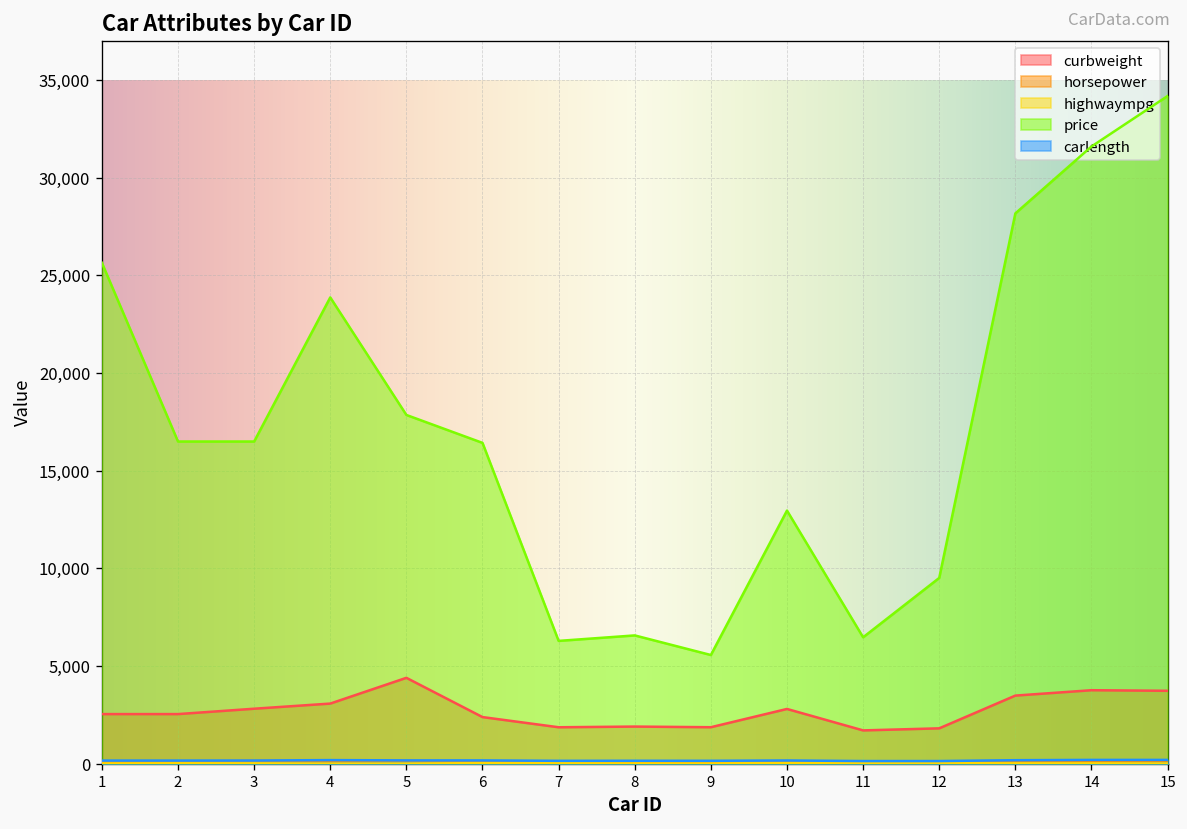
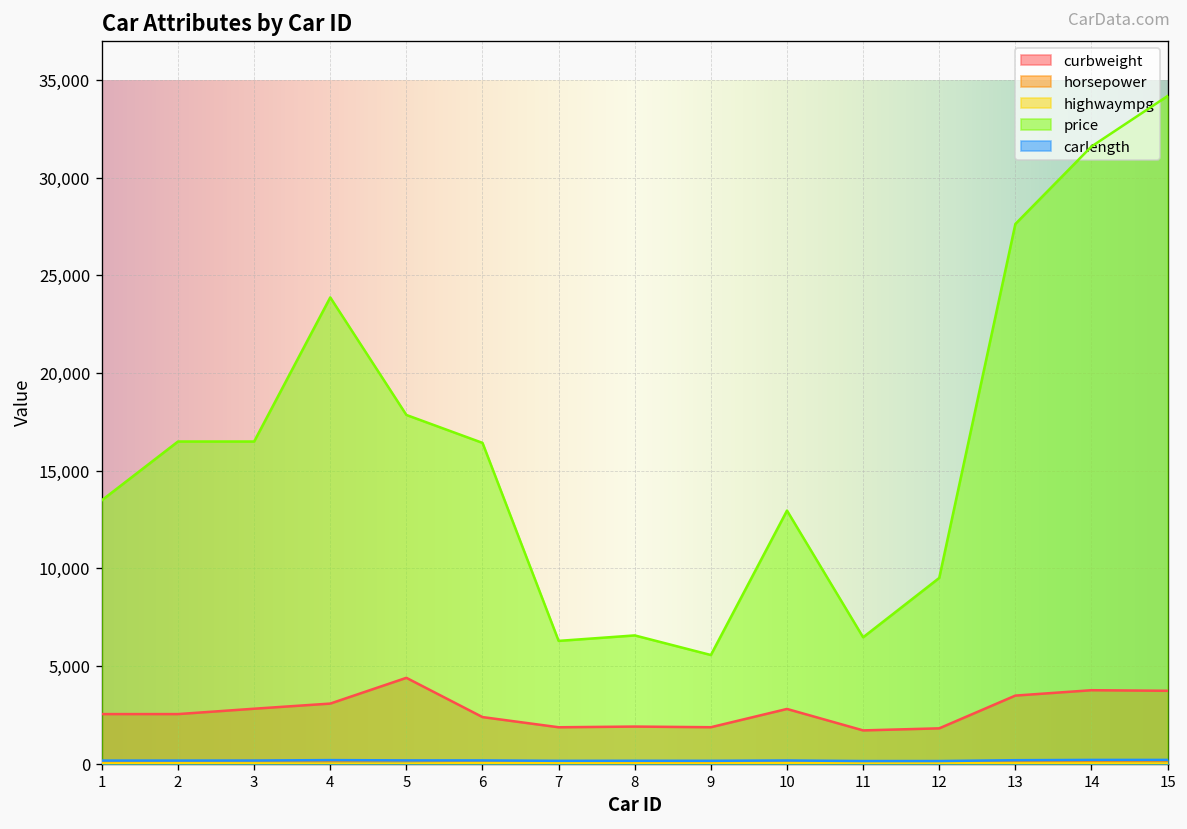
  {
    "curbweight": {
      "1": "2,500",
      "2": "2,500",
      "3": "2,800",
      "4": "3,100",
      "5": "4,400",
      "6": "2,400",
      "7": "1,900",
      "8": "1,900",
      "9": "1,900",
      "10": "2,800",
      "11": "1,700",
      "12": "1,800",
      "13": "3,500",
      "14": "3,800",
      "15": "3,700"
    },
    "price": {
-     "1": "25,600",
+     "1": "13,500",
      "2": "16,500",
      "3": "16,500",
      "4": "23,900",
      "5": "17,900",
      "6": "16,400",
      "7": "6,300",
      "8": "6,600",
      "9": "5,600",
      "10": "13,000",
      "11": "6,500",
      "12": "9,500",
-     "13": "28,200",
+     "13": "27,600",
      "15": "34,200"
    }
  }
